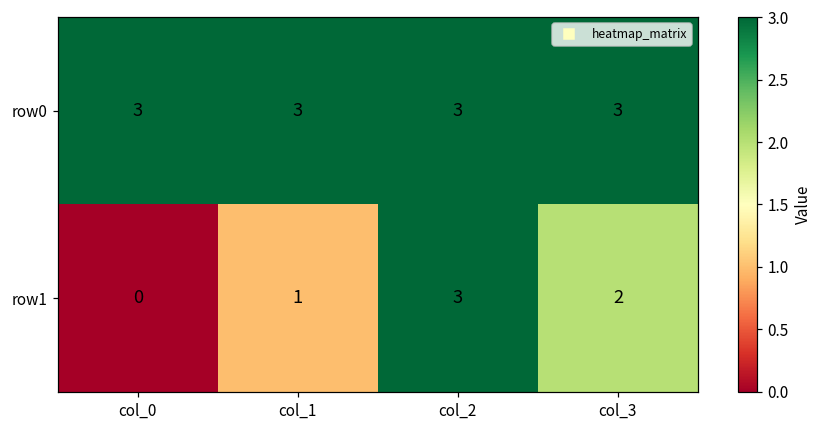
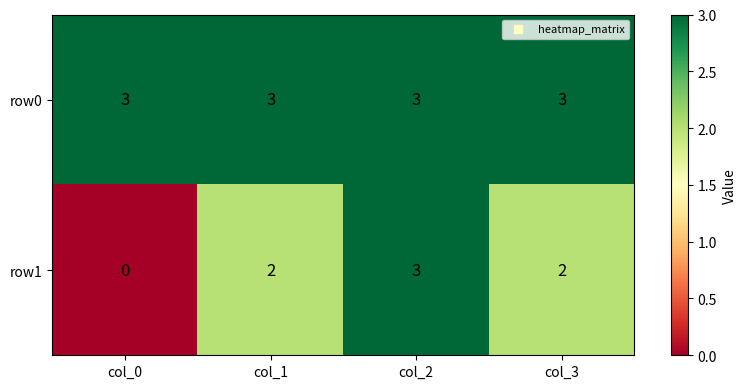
  {
    "row0": {
      "col_0": 3,
      "col_1": 3,
      "col_2": 3,
      "col_3": 3
    },
    "row1": {
      "col_0": 0,
-     "col_1": 1,
+     "col_1": 2,
      "col_2": 3,
      "col_3": 2
    }
  }
